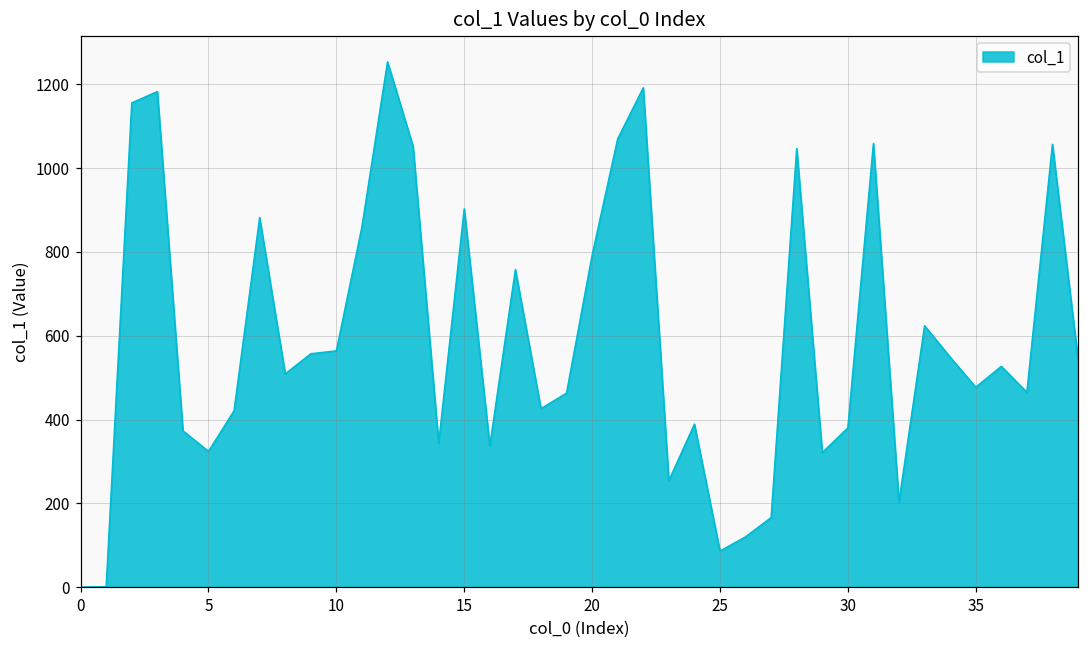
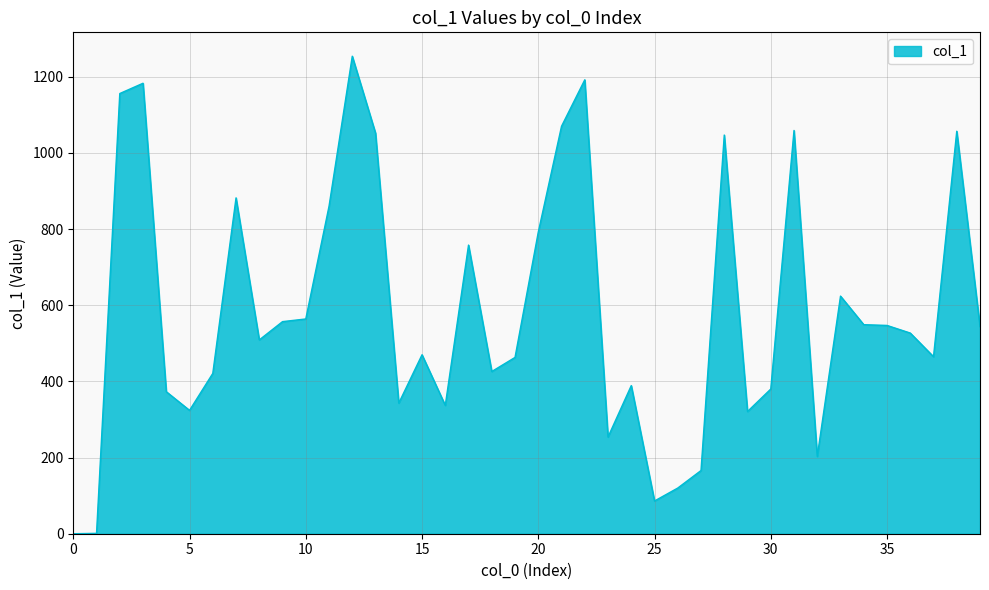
  {
    "0": 0,
    "5": 320,
    "10": 560,
-   "15": 900,
+   "15": 470,
    "20": 790,
    "25": 90,
    "30": 380,
-   "35": 480
+   "35": 550
  }
